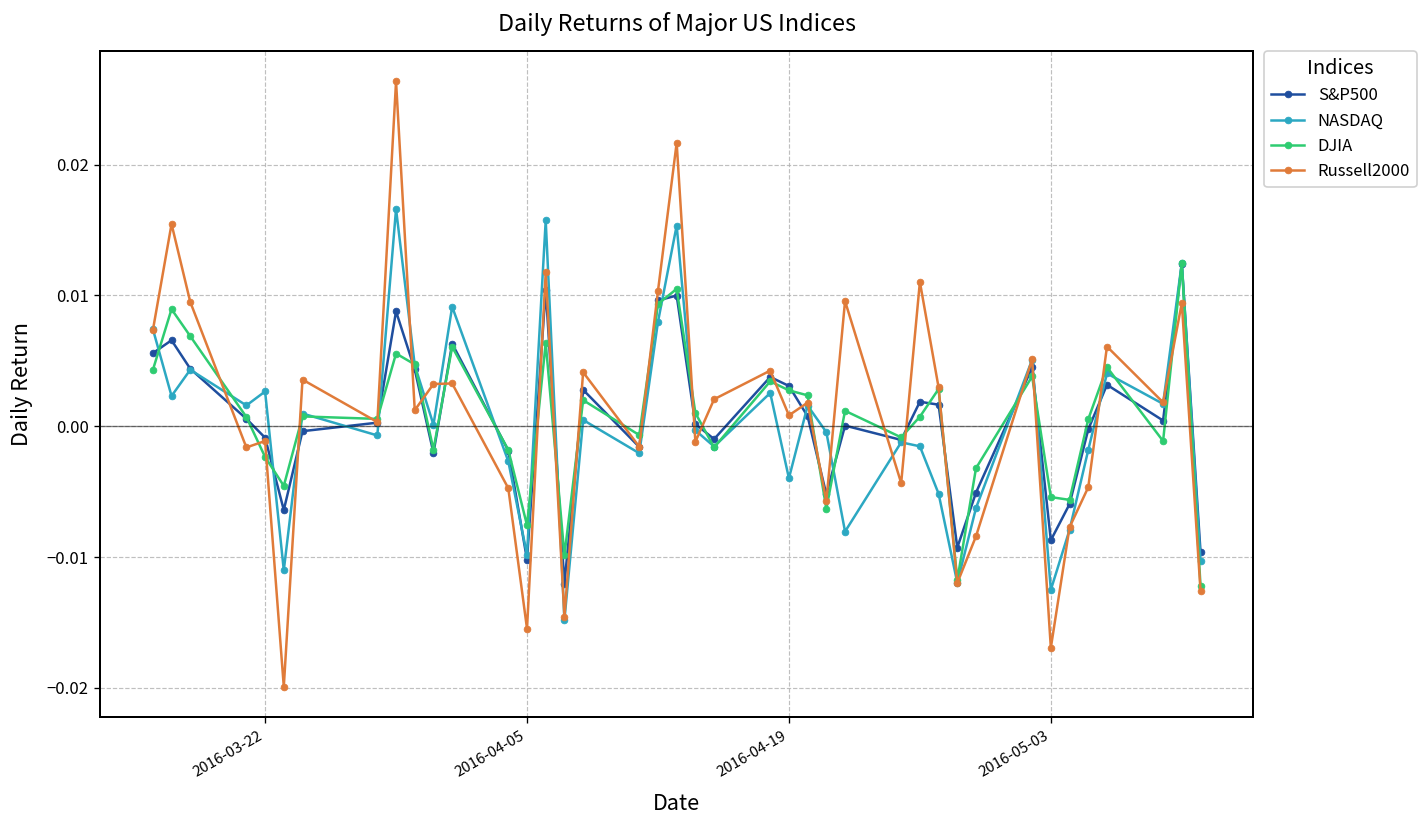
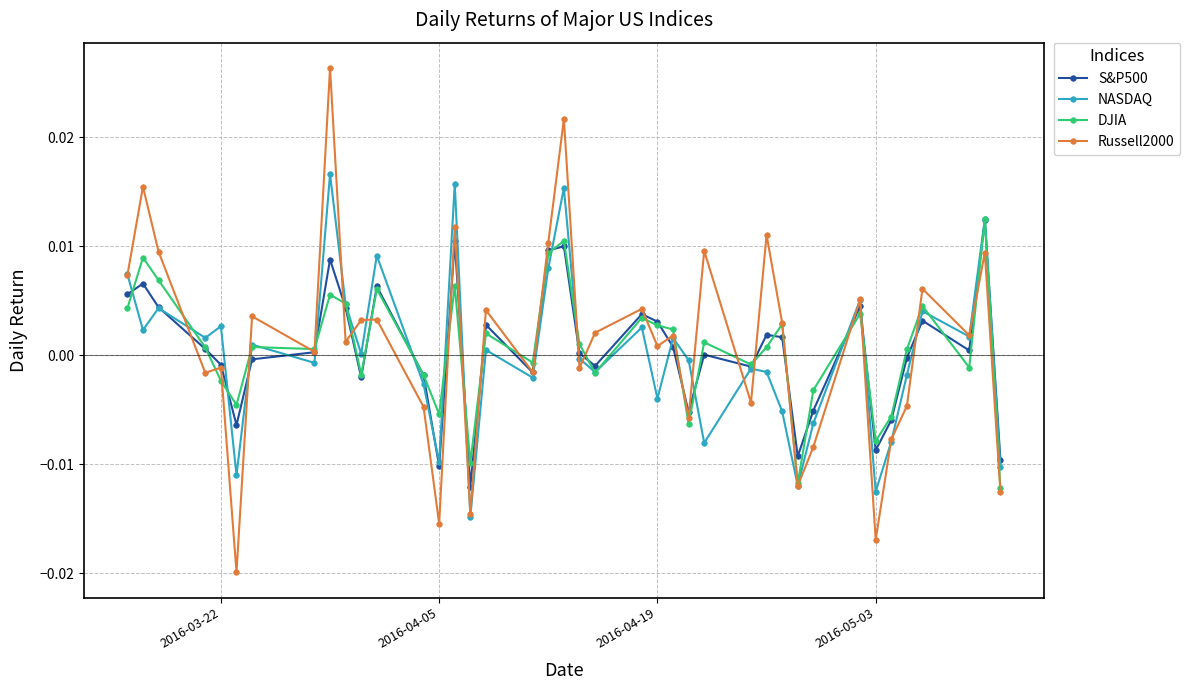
  {
    "S&P500": {
      "2016-03-22": -0.0009,
      "2016-04-05": -0.0102,
      "2016-04-19": 0.0031,
      "2016-05-03": -0.0087
    },
    "NASDAQ": {
      "2016-03-22": 0.0027,
      "2016-04-05": -0.0098,
      "2016-04-19": -0.0040,
      "2016-05-03": -0.0125
    },
    "DJIA": {
      "2016-03-22": -0.0023,
-     "2016-04-05": -0.0076,
+     "2016-04-05": -0.0054,
      "2016-04-19": 0.0027,
-     "2016-05-03": -0.0054
+     "2016-05-03": -0.0079
    },
    "Russell2000": {
      "2016-03-22": -0.0011,
      "2016-04-05": -0.0155,
      "2016-04-19": 0.0008,
      "2016-05-03": -0.0169
    }
  }
